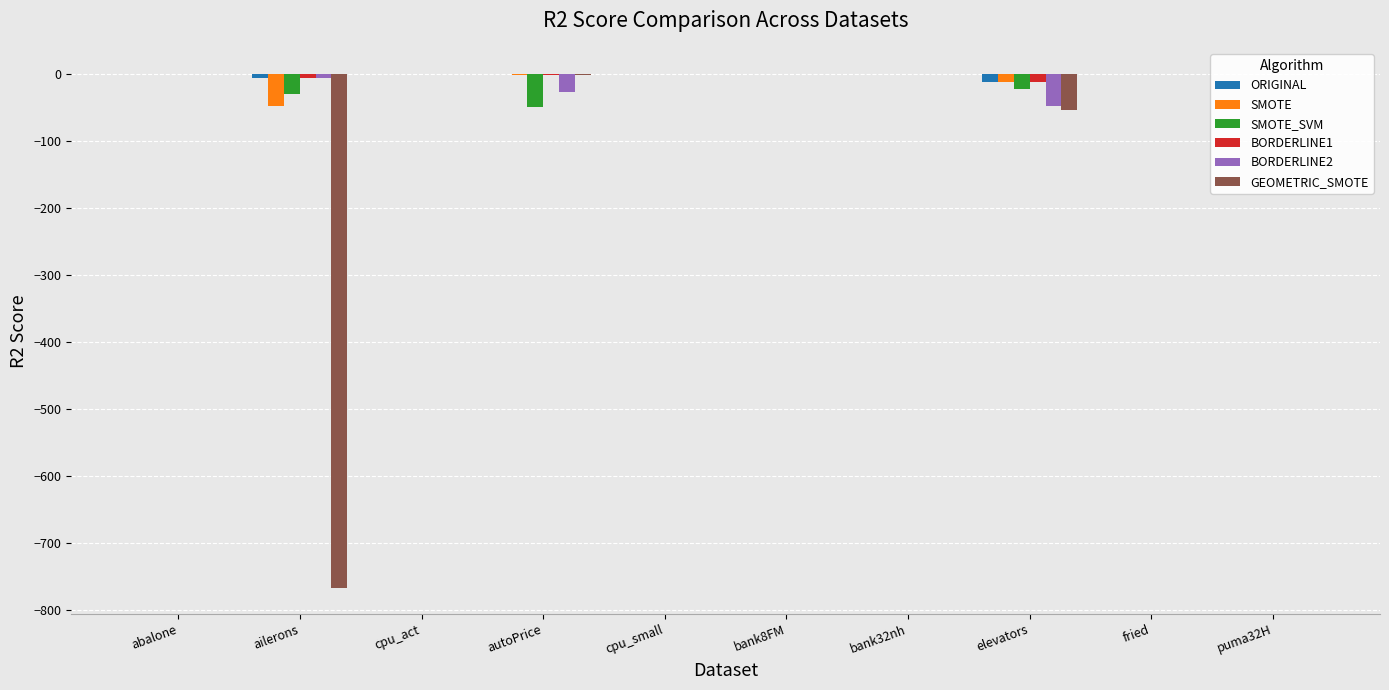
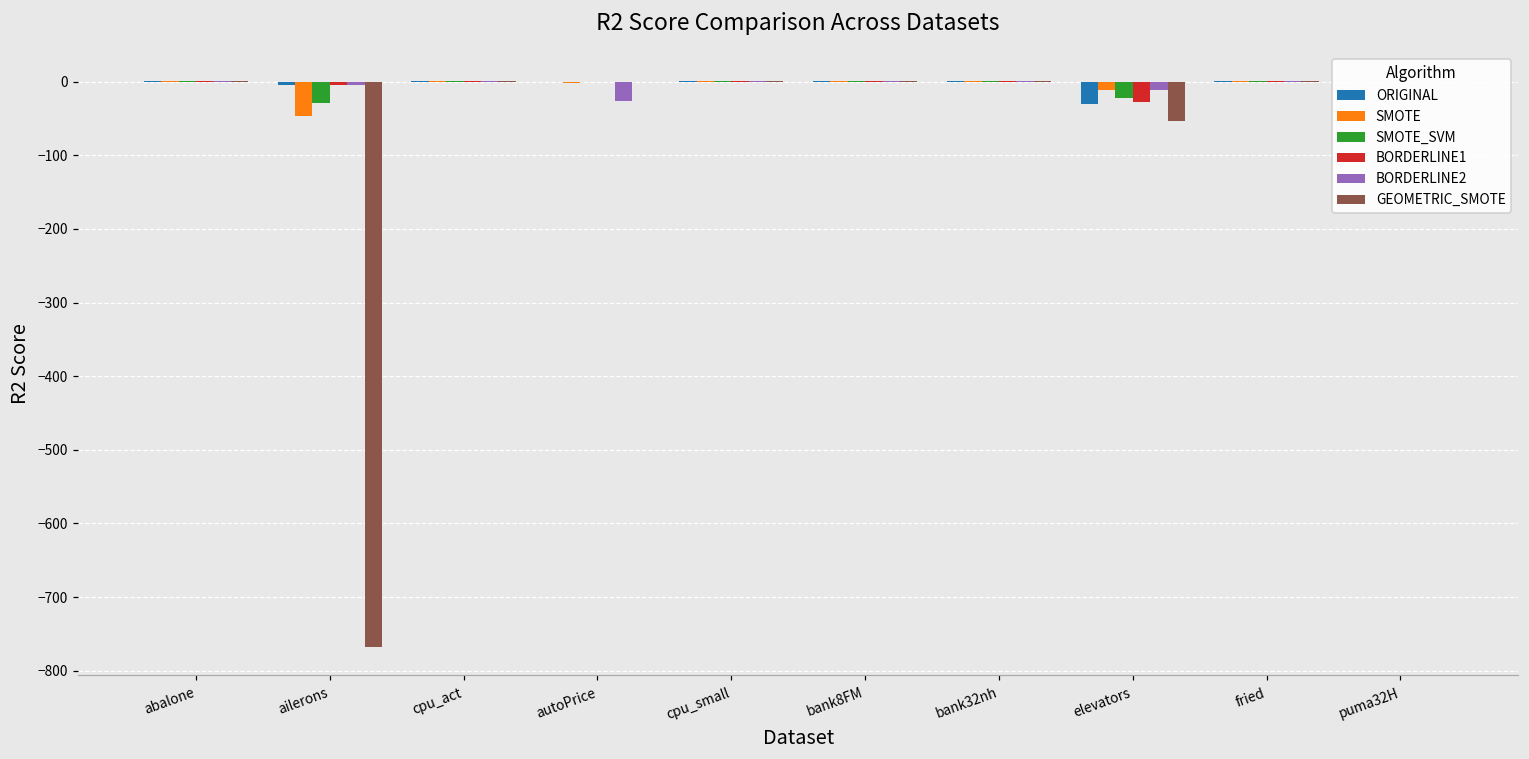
  {
    "ORIGINAL": {
      "ailerons": -10,
-     "elevators": -10
+     "elevators": -30
    },
    "SMOTE": {
      "ailerons": -50,
      "elevators": -10
    },
    "SMOTE_SVM": {
      "ailerons": -30,
-     "autoPrice": -50,
+     "autoPrice": 0,
      "elevators": -20
    },
    "BORDERLINE1": {
      "ailerons": -10,
-     "elevators": -10
+     "elevators": -30
    },
    "BORDERLINE2": {
      "ailerons": -10,
      "autoPrice": -30,
-     "elevators": -50
+     "elevators": -10
    },
    "GEOMETRIC_SMOTE": {
      "ailerons": -770,
      "elevators": -50
    }
  }
